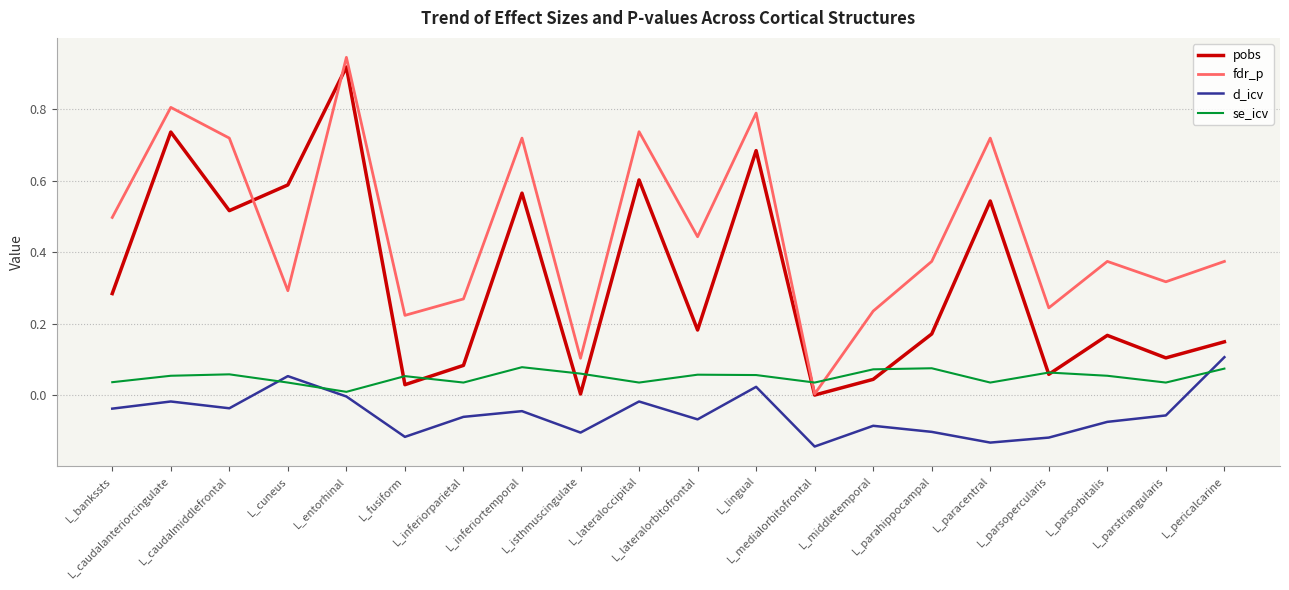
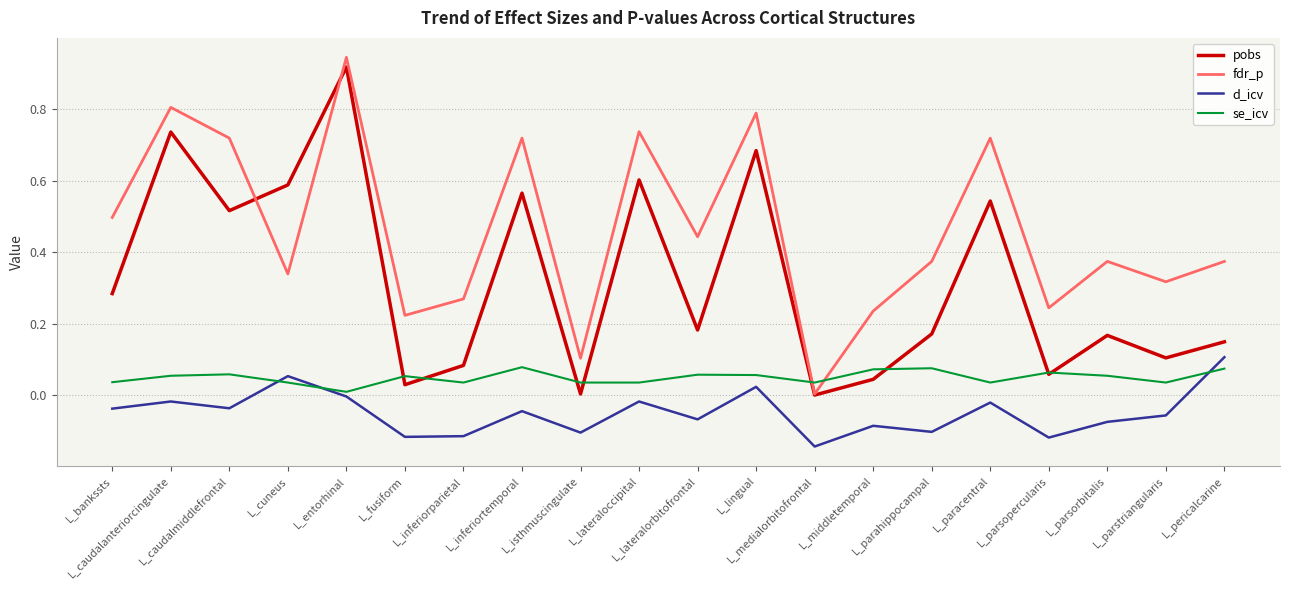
  {
    "pobs": {
      "L_bankssts": 0.28,
      "L_caudalanteriorcingulate": 0.74,
      "L_caudalmiddlefrontal": 0.52,
      "L_cuneus": 0.59,
      "L_entorhinal": 0.92,
      "L_fusiform": 0.03,
      "L_inferiorparietal": 0.08,
      "L_inferiortemporal": 0.57,
      "L_isthmuscingulate": 0.00,
      "L_lateraloccipital": 0.60,
      "L_lateralorbitofrontal": 0.18,
      "L_lingual": 0.68,
      "L_middletemporal": 0.04,
      "L_parahippocampal": 0.17,
      "L_paracentral": 0.54,
      "L_parsorbitalis": 0.17,
      "L_parstriangularis": 0.10,
      "L_pericalcarine": 0.15
    },
    "fdr_p": {
      "L_bankssts": 0.50,
      "L_caudalanteriorcingulate": 0.81,
      "L_caudalmiddlefrontal": 0.72,
-     "L_cuneus": 0.29,
+     "L_cuneus": 0.34,
      "L_entorhinal": 0.95,
      "L_fusiform": 0.22,
      "L_inferiorparietal": 0.27,
      "L_inferiortemporal": 0.72,
      "L_isthmuscingulate": 0.10,
      "L_lateraloccipital": 0.74,
      "L_lateralorbitofrontal": 0.44,
      "L_lingual": 0.79,
      "L_middletemporal": 0.24,
      "L_parahippocampal": 0.37,
      "L_paracentral": 0.72,
      "L_parsopercularis": 0.24,
      "L_parsorbitalis": 0.37,
      "L_parstriangularis": 0.32,
      "L_pericalcarine": 0.37
    },
    "d_icv": {
      "L_bankssts": -0.04,
      "L_caudalanteriorcingulate": -0.02,
      "L_caudalmiddlefrontal": -0.04,
      "L_cuneus": 0.05,
      "L_entorhinal": 0.00,
      "L_fusiform": -0.12,
-     "L_inferiorparietal": -0.06,
+     "L_inferiorparietal": -0.12,
      "L_inferiortemporal": -0.05,
      "L_isthmuscingulate": -0.11,
      "L_lateraloccipital": -0.02,
      "L_lateralorbitofrontal": -0.07,
      "L_lingual": 0.02,
      "L_medialorbitofrontal": -0.14,
      "L_middletemporal": -0.09,
      "L_parahippocampal": -0.10,
-     "L_paracentral": -0.13,
+     "L_paracentral": -0.02,
      "L_parsopercularis": -0.12,
      "L_parsorbitalis": -0.08,
      "L_parstriangularis": -0.06,
      "L_pericalcarine": 0.11
    },
    "se_icv": {
      "L_bankssts": 0.04,
      "L_caudalanteriorcingulate": 0.05,
      "L_caudalmiddlefrontal": 0.06,
      "L_cuneus": 0.04,
      "L_entorhinal": 0.01,
      "L_fusiform": 0.05,
      "L_inferiorparietal": 0.04,
      "L_inferiortemporal": 0.08,
-     "L_isthmuscingulate": 0.06,
+     "L_isthmuscingulate": 0.04,
      "L_lateraloccipital": 0.04,
      "L_lateralorbitofrontal": 0.06,
      "L_lingual": 0.06,
      "L_medialorbitofrontal": 0.04,
      "L_middletemporal": 0.07,
      "L_parahippocampal": 0.08,
      "L_paracentral": 0.04,
      "L_parsorbitalis": 0.05,
      "L_parstriangularis": 0.04,
      "L_pericalcarine": 0.07
    }
  }
